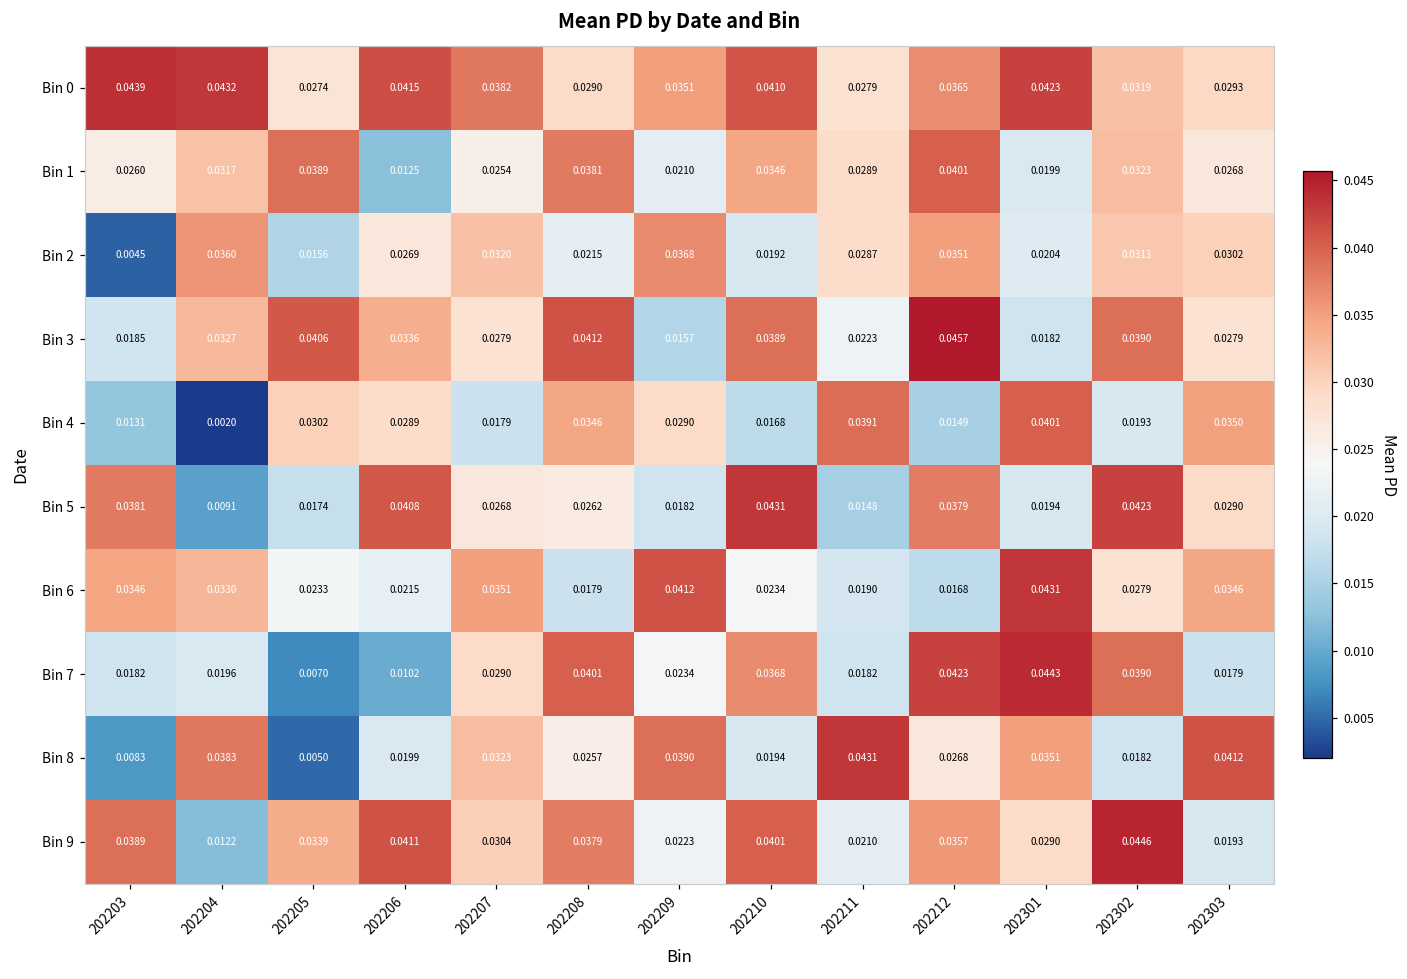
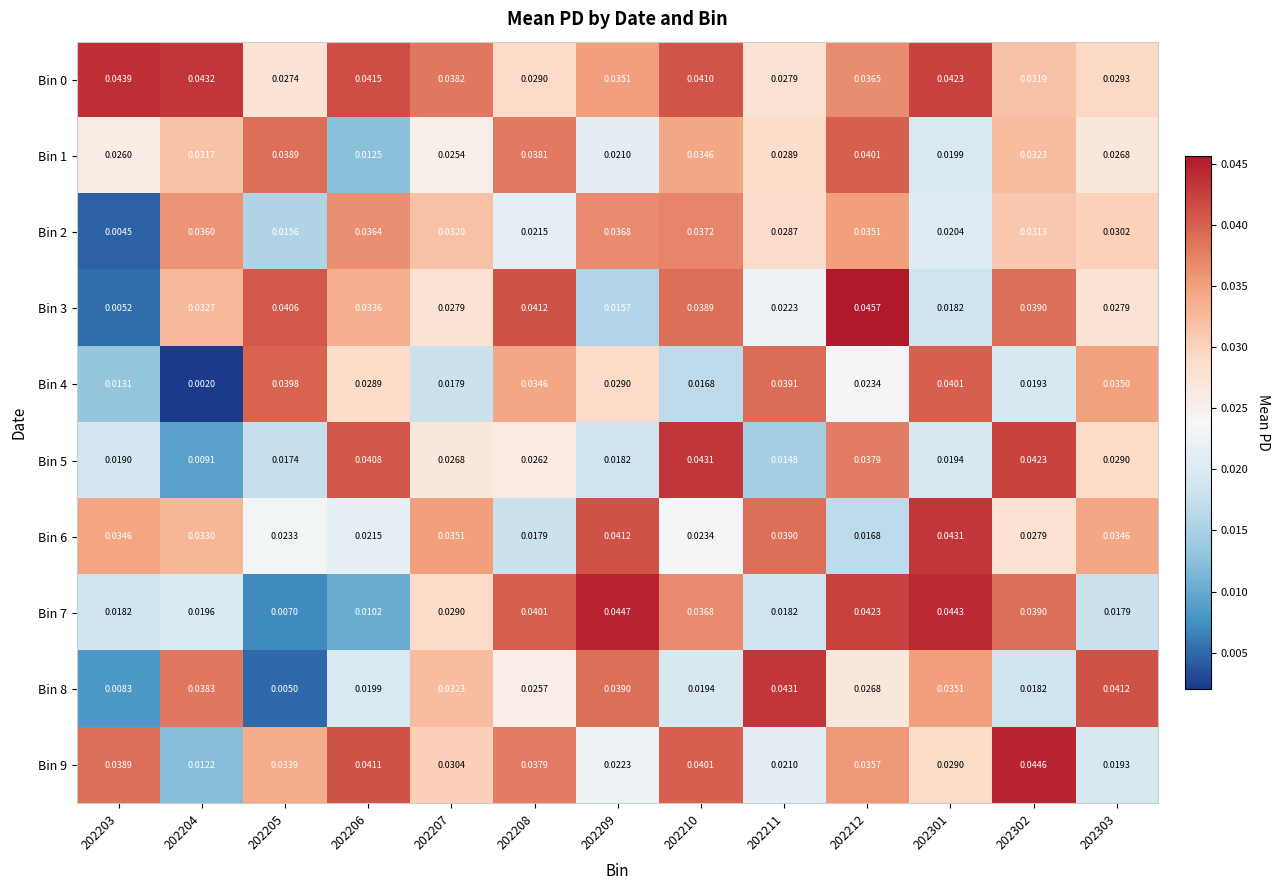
  {
    "Bin 0": {
      "202203": 0.0439,
      "202204": 0.0432,
      "202205": 0.0274,
      "202206": 0.0415,
      "202207": 0.0382,
      "202208": 0.0290,
      "202209": 0.0351,
      "202210": 0.0410,
      "202211": 0.0279,
      "202212": 0.0365,
      "202301": 0.0423,
      "202302": 0.0319,
      "202303": 0.0293
    },
    "Bin 1": {
      "202203": 0.0260,
      "202204": 0.0317,
      "202205": 0.0389,
      "202206": 0.0125,
      "202207": 0.0254,
      "202208": 0.0381,
      "202209": 0.0210,
      "202210": 0.0346,
      "202211": 0.0289,
      "202212": 0.0401,
      "202301": 0.0199,
      "202302": 0.0323,
      "202303": 0.0268
    },
    "Bin 2": {
      "202203": 0.0045,
      "202204": 0.0360,
      "202205": 0.0156,
-     "202206": 0.0269,
+     "202206": 0.0364,
      "202207": 0.0320,
      "202208": 0.0215,
      "202209": 0.0368,
-     "202210": 0.0192,
+     "202210": 0.0372,
      "202211": 0.0287,
      "202212": 0.0351,
      "202301": 0.0204,
      "202302": 0.0313,
      "202303": 0.0302
    },
    "Bin 3": {
-     "202203": 0.0185,
+     "202203": 0.0052,
      "202204": 0.0327,
      "202205": 0.0406,
      "202206": 0.0336,
      "202207": 0.0279,
      "202208": 0.0412,
      "202209": 0.0157,
      "202210": 0.0389,
      "202211": 0.0223,
      "202212": 0.0457,
      "202301": 0.0182,
      "202302": 0.0390,
      "202303": 0.0279
    },
    "Bin 4": {
      "202203": 0.0131,
      "202204": 0.0020,
-     "202205": 0.0302,
+     "202205": 0.0398,
      "202206": 0.0289,
      "202207": 0.0179,
      "202208": 0.0346,
      "202209": 0.0290,
      "202210": 0.0168,
      "202211": 0.0391,
-     "202212": 0.0149,
+     "202212": 0.0234,
      "202301": 0.0401,
      "202302": 0.0193,
      "202303": 0.0350
    },
    "Bin 5": {
-     "202203": 0.0381,
+     "202203": 0.0190,
      "202204": 0.0091,
      "202205": 0.0174,
      "202206": 0.0408,
      "202207": 0.0268,
      "202208": 0.0262,
      "202209": 0.0182,
      "202210": 0.0431,
      "202211": 0.0148,
      "202212": 0.0379,
      "202301": 0.0194,
      "202302": 0.0423,
      "202303": 0.0290
    },
    "Bin 6": {
      "202203": 0.0346,
      "202204": 0.0330,
      "202205": 0.0233,
      "202206": 0.0215,
      "202207": 0.0351,
      "202208": 0.0179,
      "202209": 0.0412,
      "202210": 0.0234,
-     "202211": 0.0190,
+     "202211": 0.0390,
      "202212": 0.0168,
      "202301": 0.0431,
      "202302": 0.0279,
      "202303": 0.0346
    },
    "Bin 7": {
      "202203": 0.0182,
      "202204": 0.0196,
      "202205": 0.0070,
      "202206": 0.0102,
      "202207": 0.0290,
      "202208": 0.0401,
-     "202209": 0.0234,
+     "202209": 0.0447,
      "202210": 0.0368,
      "202211": 0.0182,
      "202212": 0.0423,
      "202301": 0.0443,
      "202302": 0.0390,
      "202303": 0.0179
    },
    "Bin 8": {
      "202203": 0.0083,
      "202204": 0.0383,
      "202205": 0.0050,
      "202206": 0.0199,
      "202207": 0.0323,
      "202208": 0.0257,
      "202209": 0.0390,
      "202210": 0.0194,
      "202211": 0.0431,
      "202212": 0.0268,
      "202301": 0.0351,
      "202302": 0.0182,
      "202303": 0.0412
    },
    "Bin 9": {
      "202203": 0.0389,
      "202204": 0.0122,
      "202205": 0.0339,
      "202206": 0.0411,
      "202207": 0.0304,
      "202208": 0.0379,
      "202209": 0.0223,
      "202210": 0.0401,
      "202211": 0.0210,
      "202212": 0.0357,
      "202301": 0.0290,
      "202302": 0.0446,
      "202303": 0.0193
    }
  }
